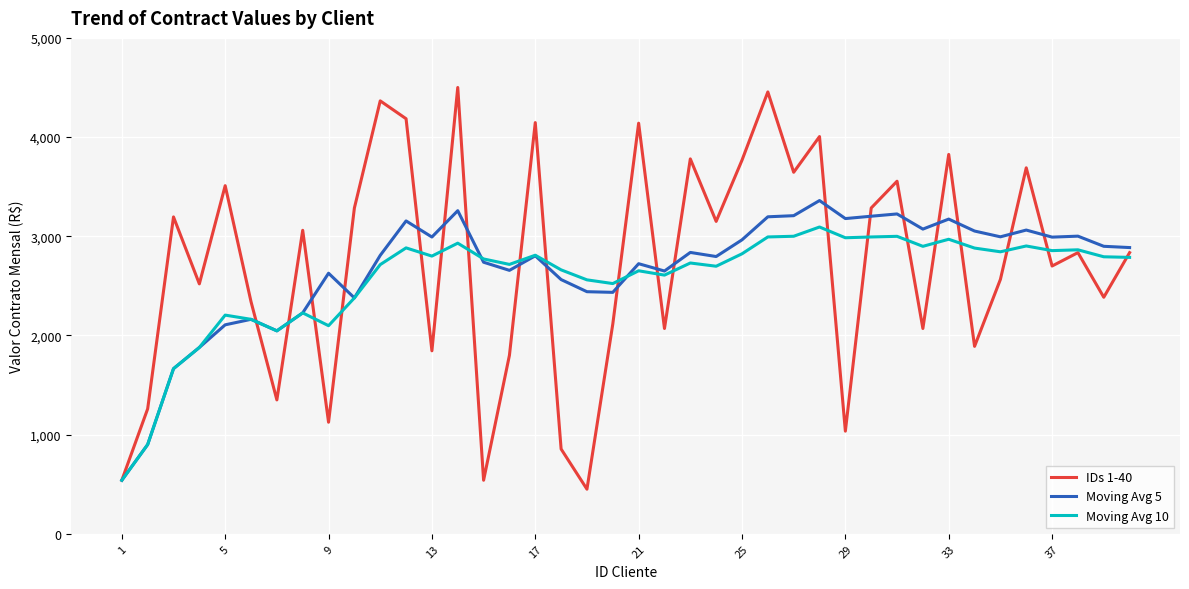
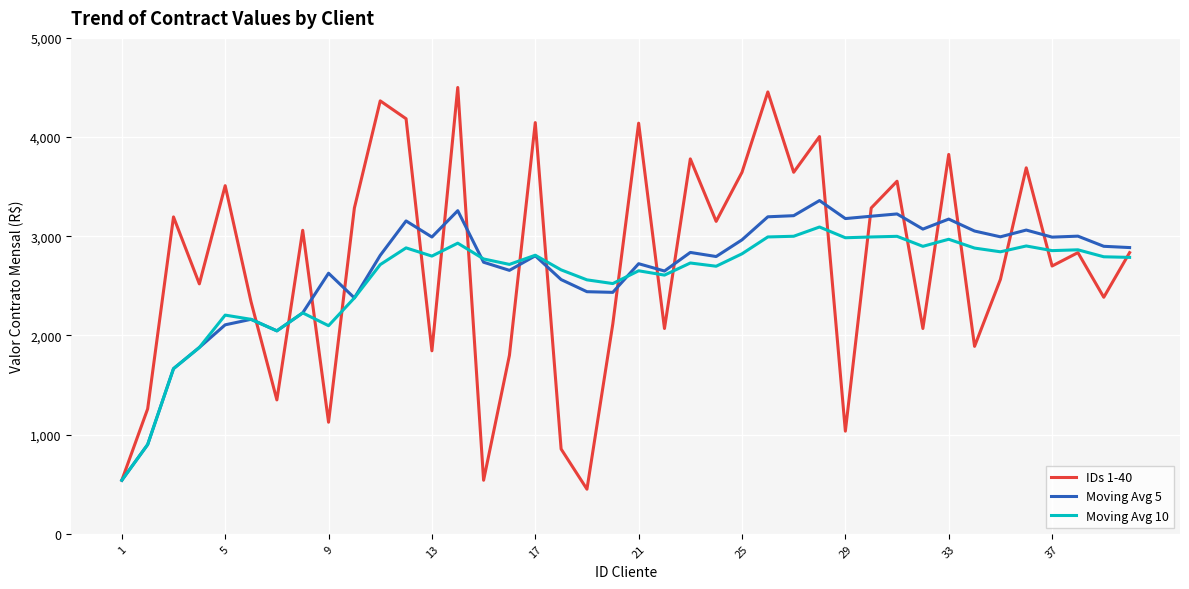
  {
    "IDs 1-40": {
      "5": "3,500",
      "9": "1,100",
      "13": "1,800",
      "17": "4,100",
      "21": "4,100",
-     "25": "3,800",
+     "25": "3,600",
      "29": "1,000",
      "33": "3,800",
      "37": "2,700"
    },
    "Moving Avg 5": {
      "5": "2,100",
      "9": "2,600",
      "13": "3,000",
      "21": "2,700",
      "25": "3,000",
      "29": "3,200",
      "33": "3,200",
      "37": "3,000"
    },
    "Moving Avg 10": {
      "5": "2,200",
      "9": "2,100",
      "13": "2,800",
      "21": "2,700",
      "25": "2,800",
      "29": "3,000",
      "33": "3,000",
      "37": "2,900"
    }
  }
